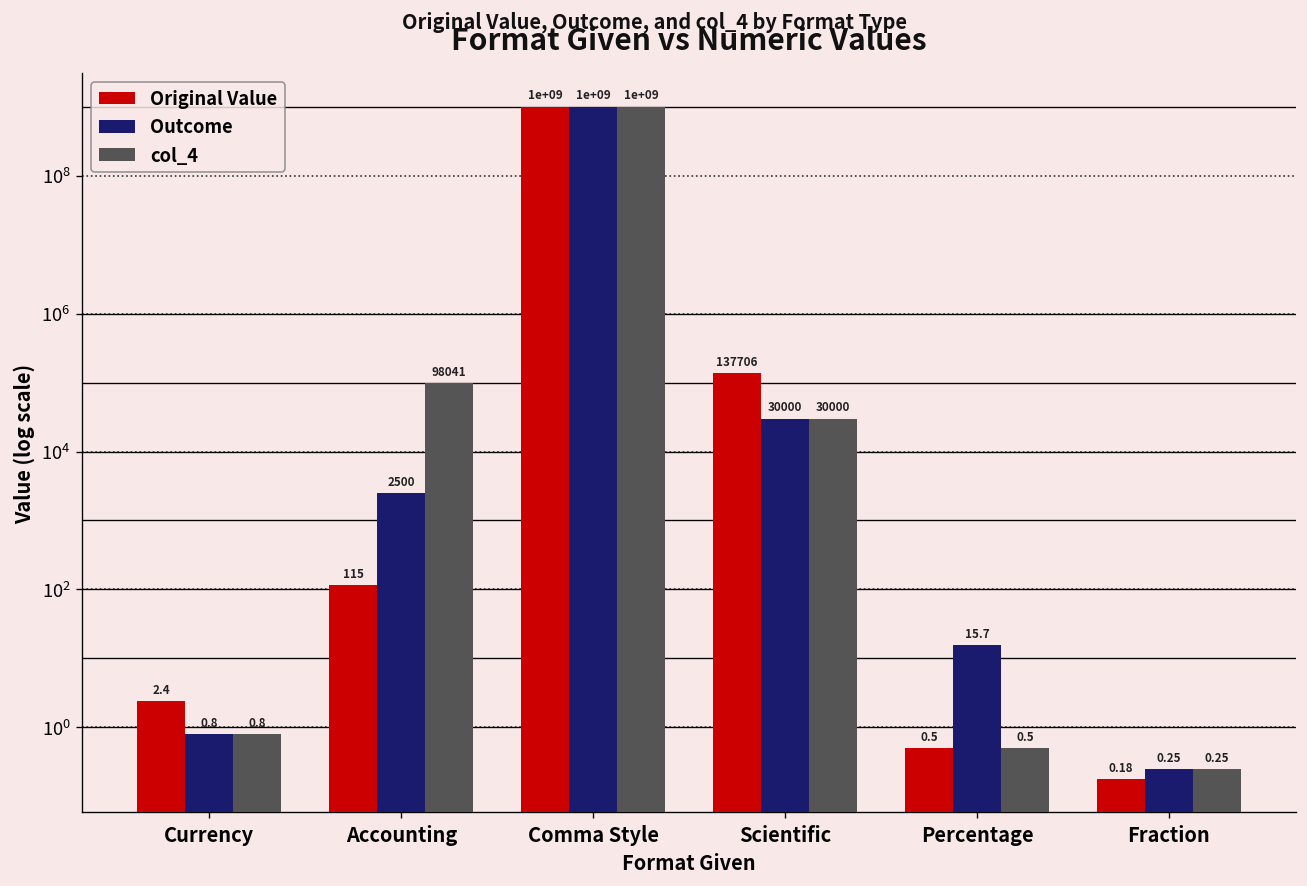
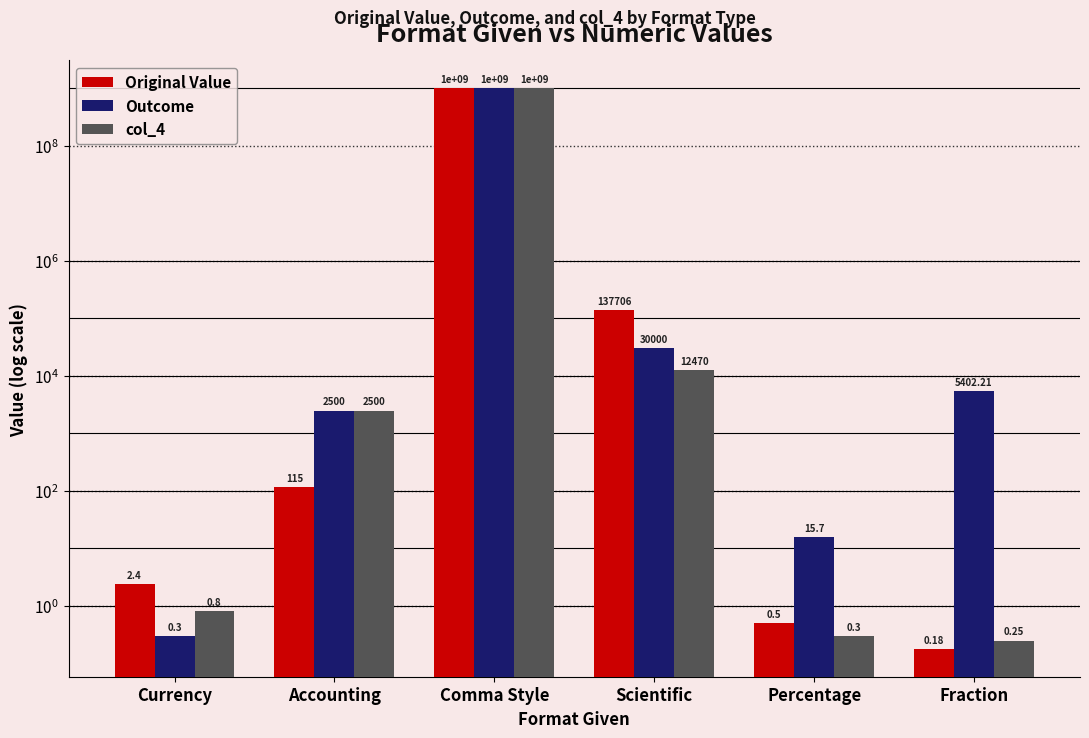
  {
    "Original Value": {
      "Currency": "2.4",
      "Accounting": "115",
      "Comma Style": "1e+09",
      "Scientific": "137706",
      "Percentage": "0.5",
      "Fraction": "0.18"
    },
    "Outcome": {
-     "Currency": "0.8",
+     "Currency": "0.3",
      "Accounting": "2500",
      "Comma Style": "1e+09",
      "Scientific": "30000",
      "Percentage": "15.7",
-     "Fraction": "0.25"
+     "Fraction": "5402.21"
    },
    "col_4": {
      "Currency": "0.8",
-     "Accounting": "98041",
+     "Accounting": "2500",
      "Comma Style": "1e+09",
-     "Scientific": "30000",
-     "Percentage": "0.5",
+     "Scientific": "12470",
+     "Percentage": "0.3",
      "Fraction": "0.25"
    }
  }
